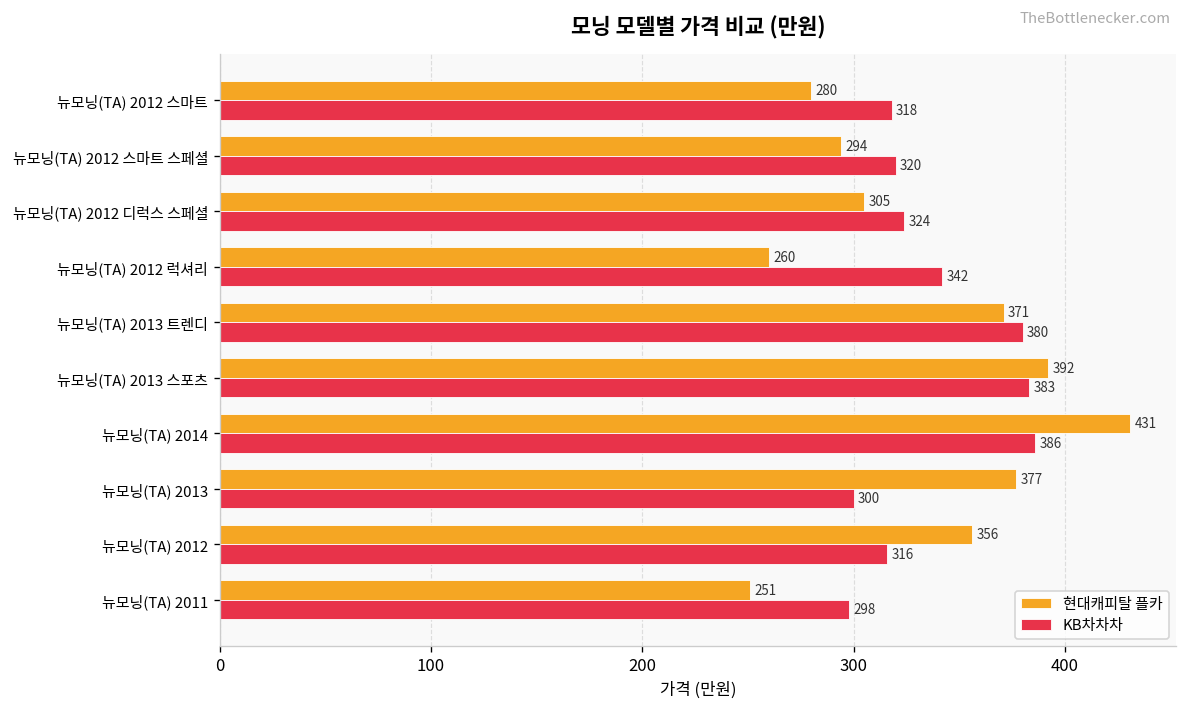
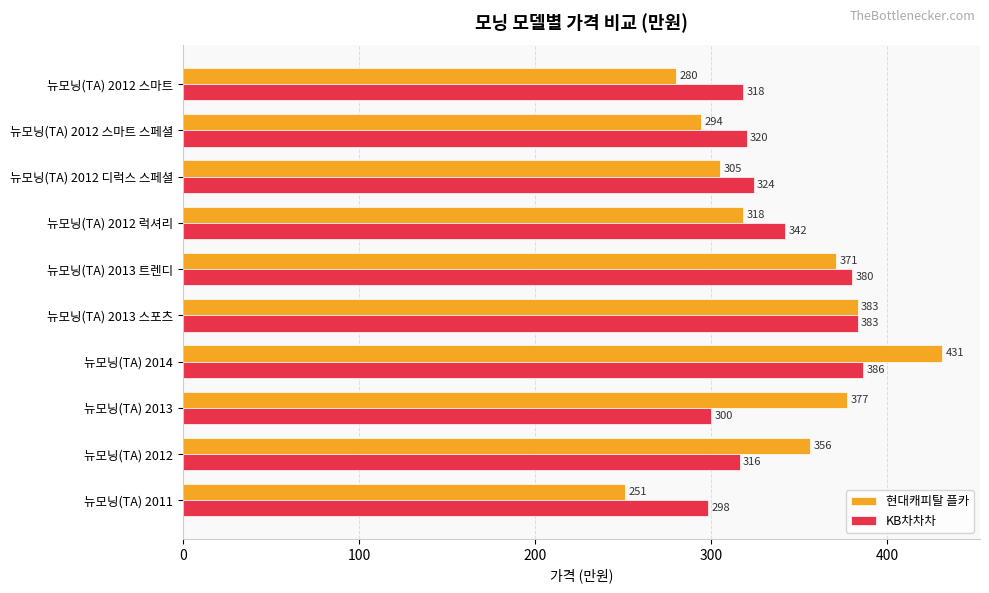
  {
    "현대캐피탈 플카": {
      "뉴모닝(TA) 2012 스마트": 280,
      "뉴모닝(TA) 2012 스마트 스페셜": 294,
      "뉴모닝(TA) 2012 디럭스 스페셜": 305,
-     "뉴모닝(TA) 2012 럭셔리": 260,
+     "뉴모닝(TA) 2012 럭셔리": 318,
      "뉴모닝(TA) 2013 트렌디": 371,
-     "뉴모닝(TA) 2013 스포츠": 392,
+     "뉴모닝(TA) 2013 스포츠": 383,
      "뉴모닝(TA) 2014": 431,
      "뉴모닝(TA) 2013": 377,
      "뉴모닝(TA) 2012": 356,
      "뉴모닝(TA) 2011": 251
    },
    "KB차차차": {
      "뉴모닝(TA) 2012 스마트": 318,
      "뉴모닝(TA) 2012 스마트 스페셜": 320,
      "뉴모닝(TA) 2012 디럭스 스페셜": 324,
      "뉴모닝(TA) 2012 럭셔리": 342,
      "뉴모닝(TA) 2013 트렌디": 380,
      "뉴모닝(TA) 2013 스포츠": 383,
      "뉴모닝(TA) 2014": 386,
      "뉴모닝(TA) 2013": 300,
      "뉴모닝(TA) 2012": 316,
      "뉴모닝(TA) 2011": 298
    }
  }
